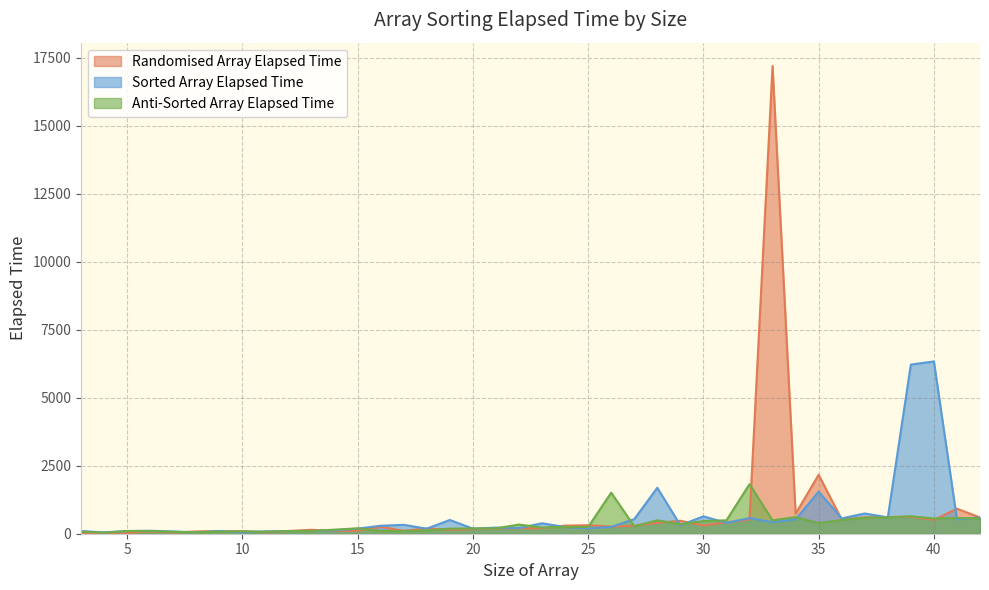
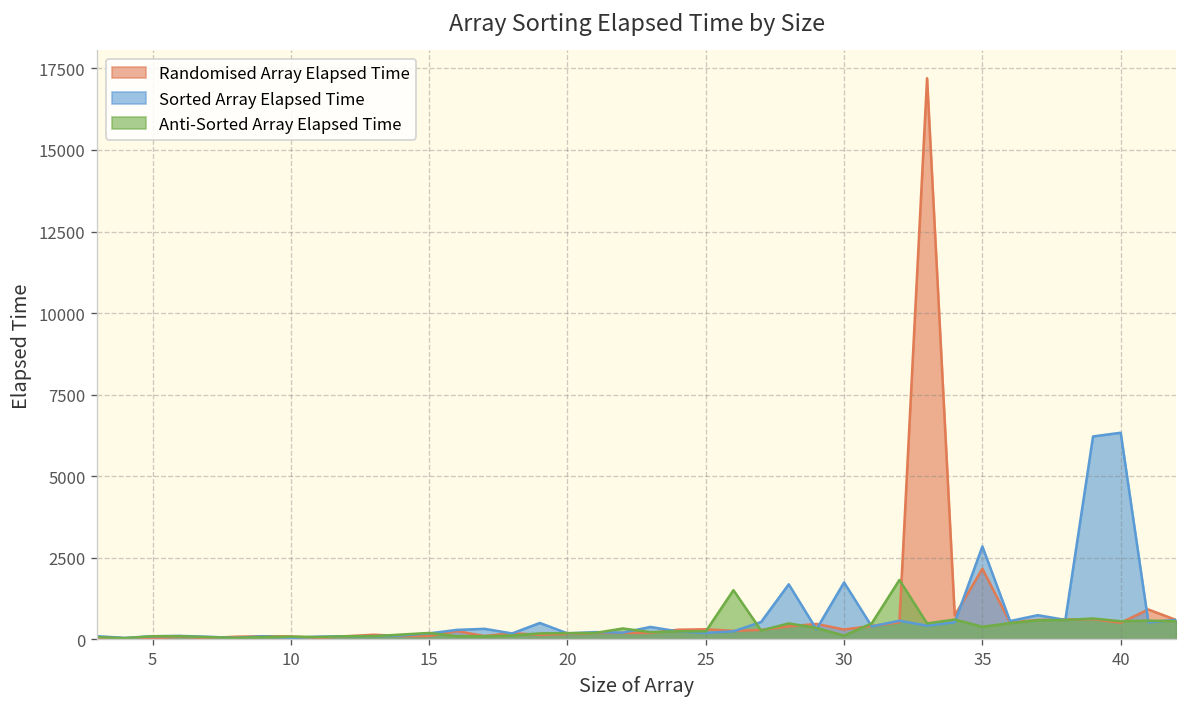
  {
    "Randomised Array Elapsed Time": {
      "30": 300,
      "35": 2200
    },
    "Sorted Array Elapsed Time": {
-     "30": 600,
-     "35": 1500,
+     "30": 1700,
+     "35": 2800,
      "40": 6300
    },
    "Anti-Sorted Array Elapsed Time": {
-     "30": 500,
+     "30": 100,
      "35": 400
    }
  }
